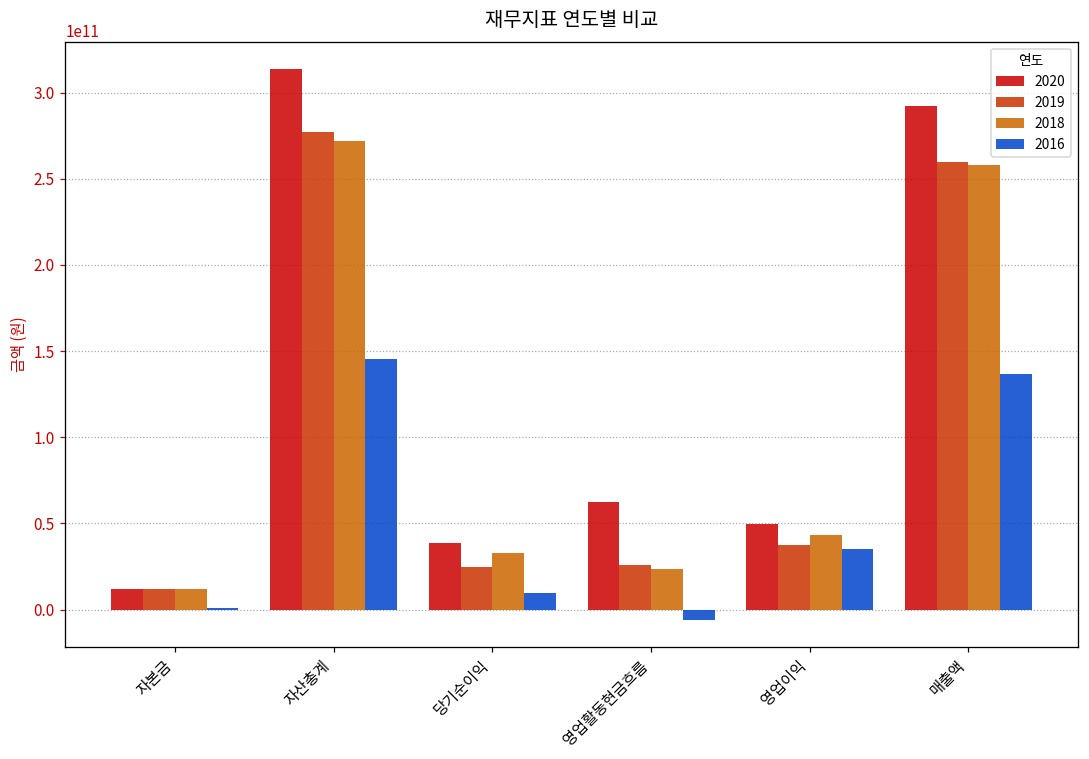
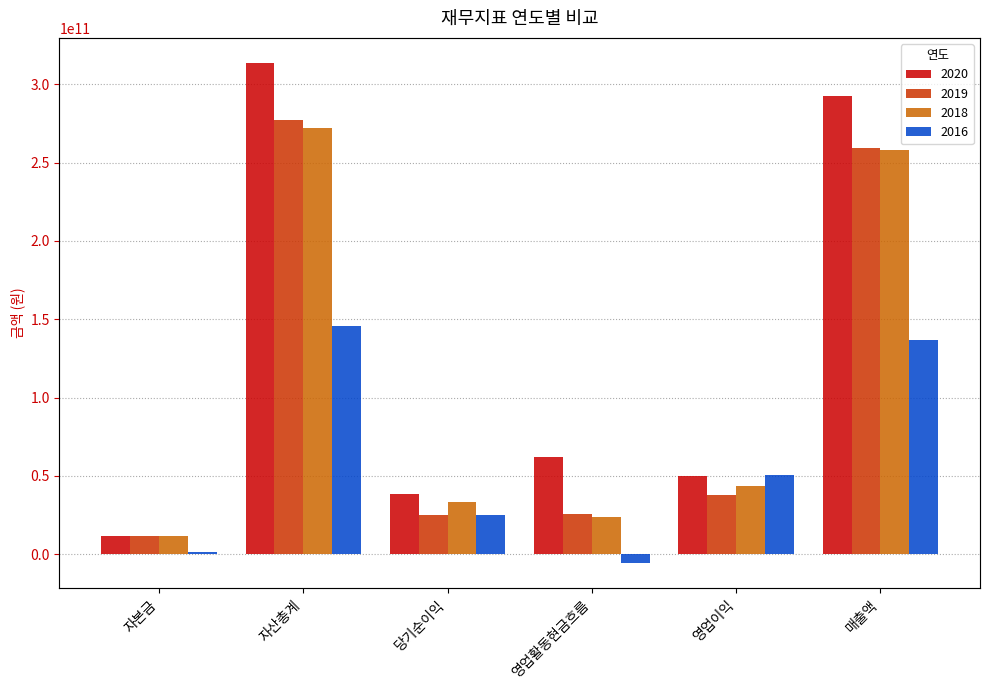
  {
    "2016": {
      "자산총계": 146000000000,
-     "당기순이익": 10000000000,
+     "당기순이익": 25000000000,
      "영업활동현금흐름": -6000000000,
-     "영업이익": 35000000000,
+     "영업이익": 51000000000,
      "매출액": 137000000000
    }
  }
